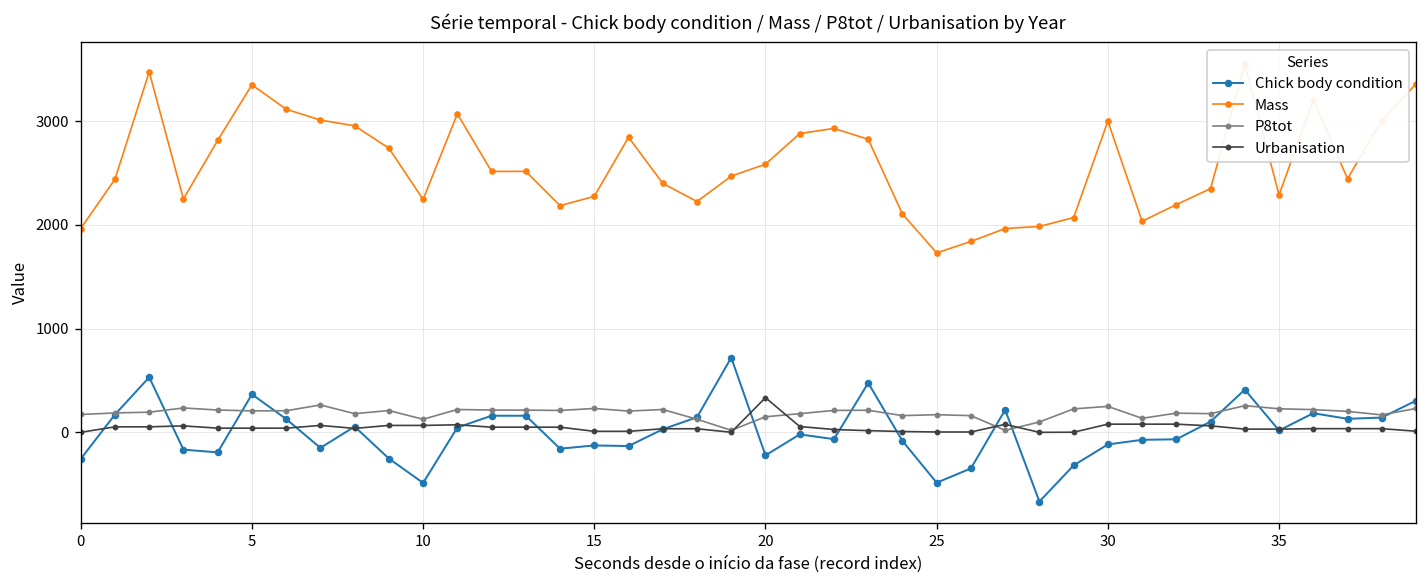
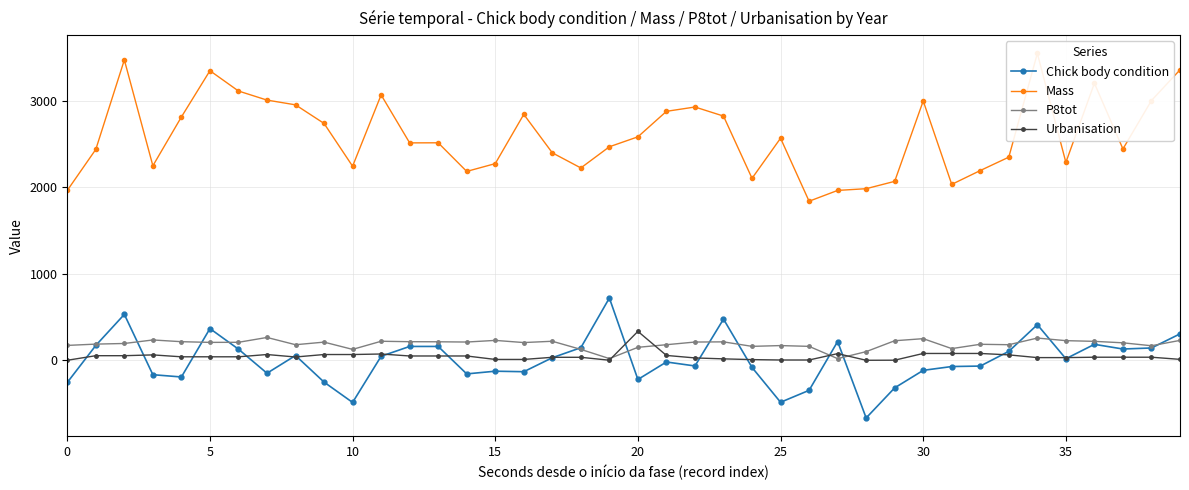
  {
    "Chick body condition": {
      "0": -300,
      "5": 400,
      "10": -500,
      "15": -100,
      "20": -200,
      "25": -500,
      "30": -100
    },
    "Mass": {
      "0": 2000,
      "5": 3400,
      "10": 2200,
      "15": 2300,
      "20": 2600,
-     "25": 1700,
+     "25": 2600,
      "30": 3000,
      "35": 2300
    },
    "P8tot": {
      "0": 200,
      "5": 200,
      "10": 100,
      "15": 200,
      "20": 200,
      "25": 200,
      "30": 300,
      "35": 200
    },
    "Urbanisation": {
      "0": 0,
      "5": 0,
      "10": 100,
      "15": 0,
      "20": 300,
      "25": 0,
      "30": 100
    }
  }
